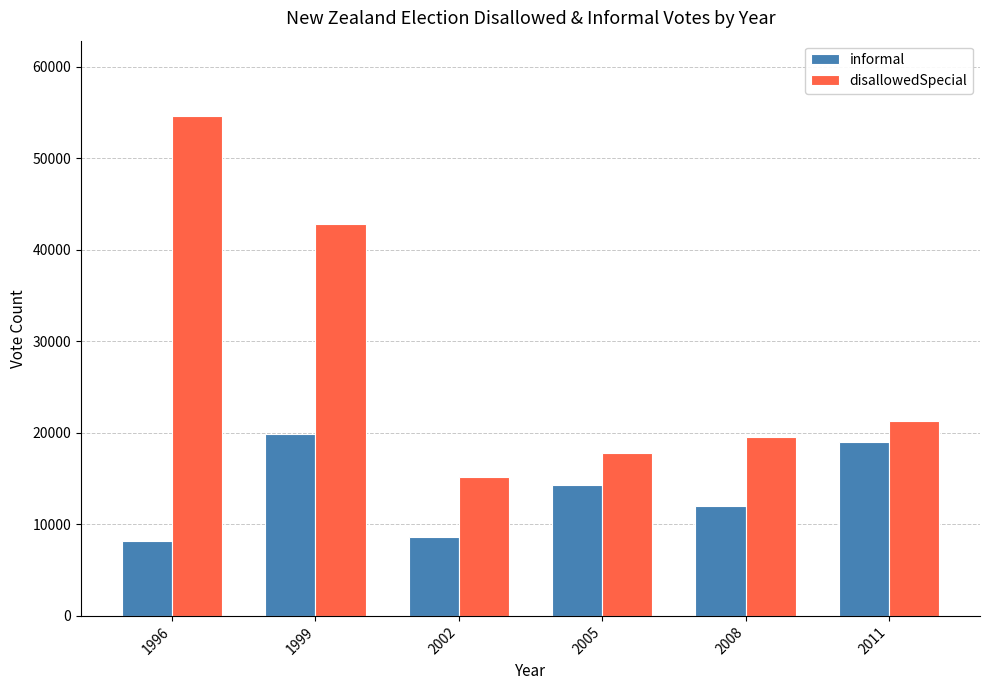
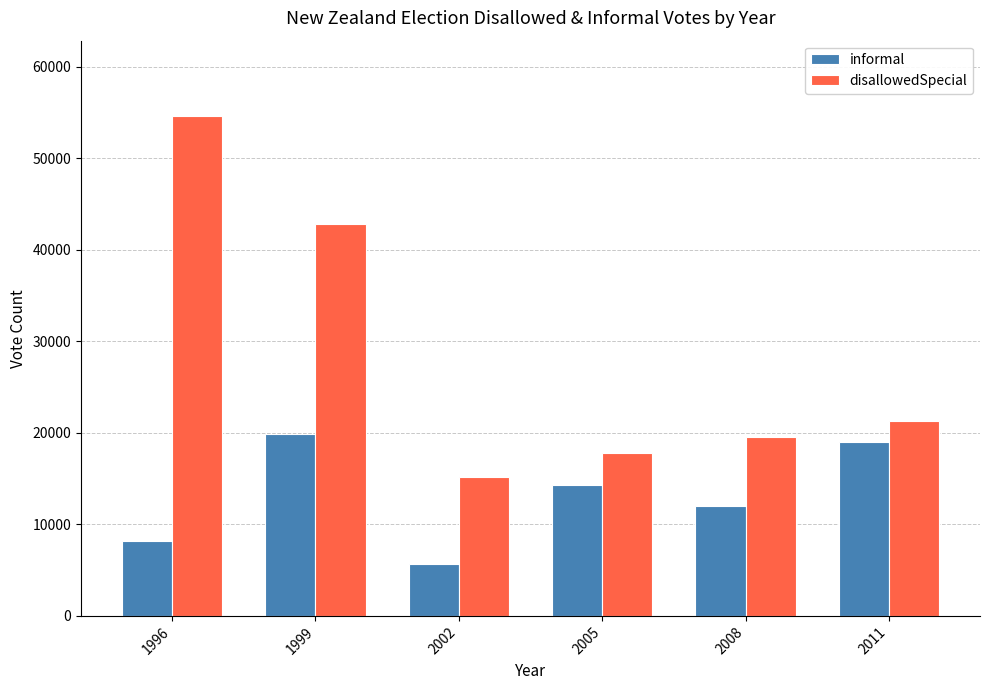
  {
    "informal": {
      "1996": 8000,
      "1999": 20000,
-     "2002": 9000,
+     "2002": 6000,
      "2005": 14000,
      "2008": 12000,
      "2011": 19000
    },
    "disallowedSpecial": {
      "1996": 55000,
      "1999": 43000,
      "2002": 15000,
      "2005": 18000,
      "2008": 20000,
      "2011": 21000
    }
  }
